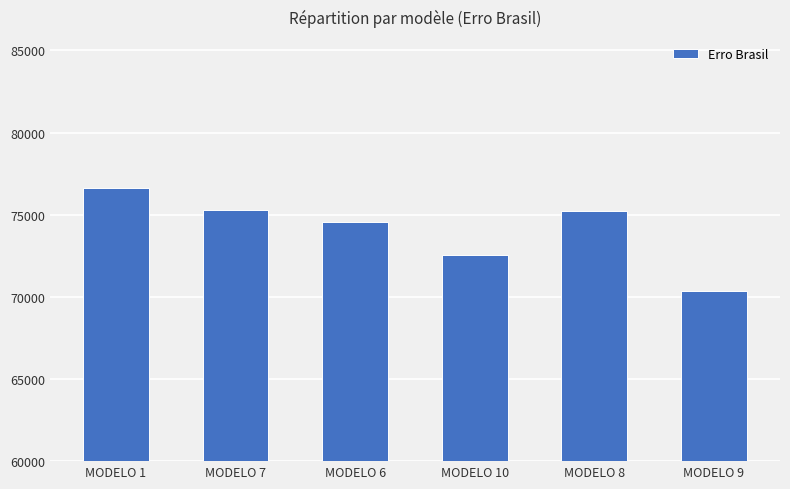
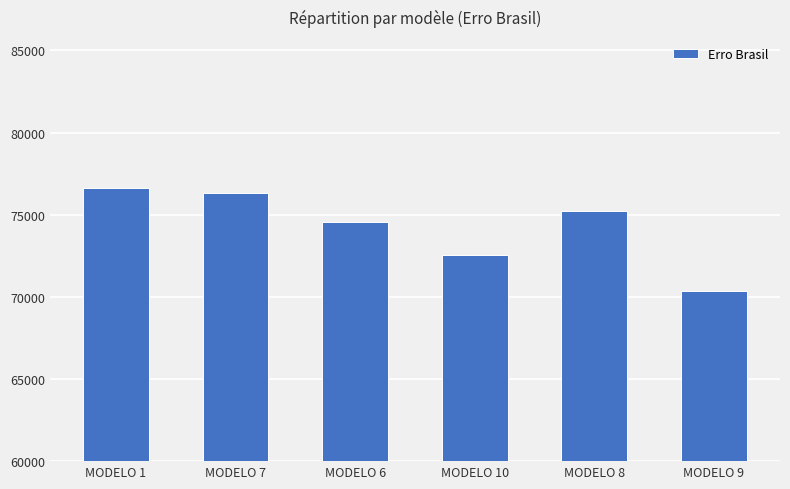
  {
    "MODELO 1": 76600,
-   "MODELO 7": 75300,
+   "MODELO 7": 76300,
    "MODELO 6": 74500,
    "MODELO 10": 72600,
    "MODELO 8": 75200,
    "MODELO 9": 70400
  }
